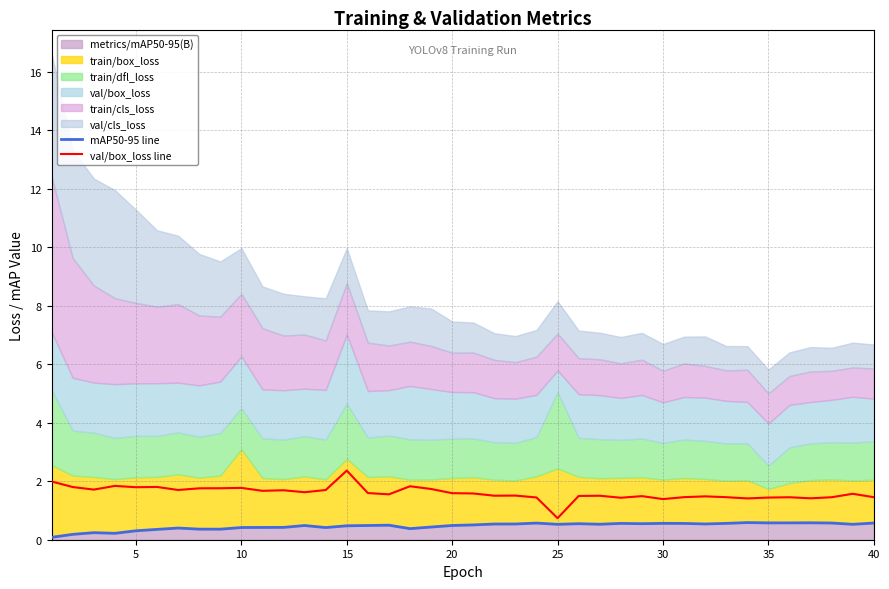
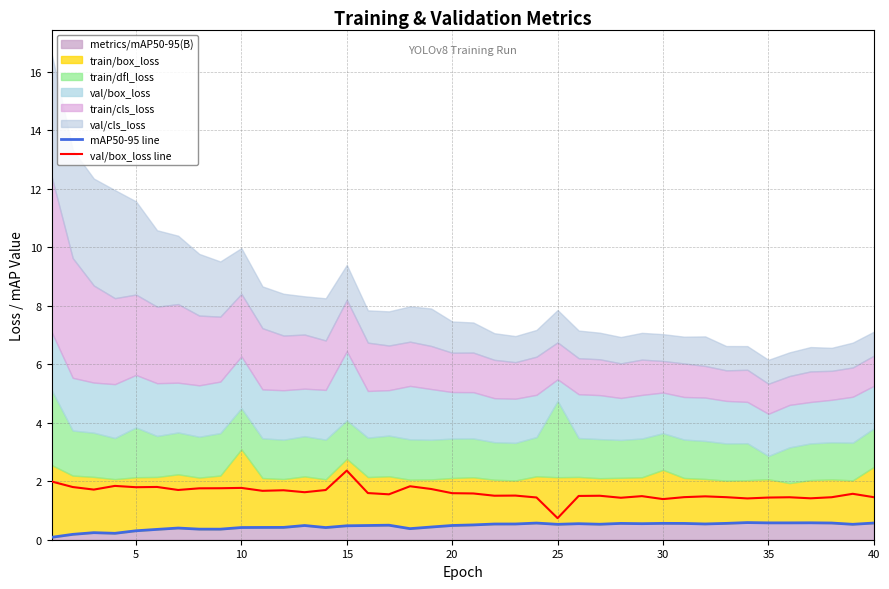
  {
    "val/box_loss line": {
      "5": 1.8,
      "10": 1.8,
      "15": 2.4,
      "20": 1.6,
      "25": 0.7,
      "30": 1.4,
      "35": 1.4,
      "40": 1.5
    },
    "train/box_loss": {
      "5": 1.8,
      "10": 2.7,
      "15": 2.3,
      "20": 1.6,
-     "25": 1.9,
-     "30": 1.5,
-     "35": 1.2,
-     "40": 1.5
+     "25": 1.6,
+     "30": 1.8,
+     "35": 1.5,
+     "40": 1.9
    },
    "train/dfl_loss": {
-     "5": 1.4,
+     "5": 1.7,
      "10": 1.4,
-     "15": 1.9,
+     "15": 1.3,
      "20": 1.3,
      "25": 2.6,
      "30": 1.3,
      "35": 0.8,
      "40": 1.3
    }
  }
